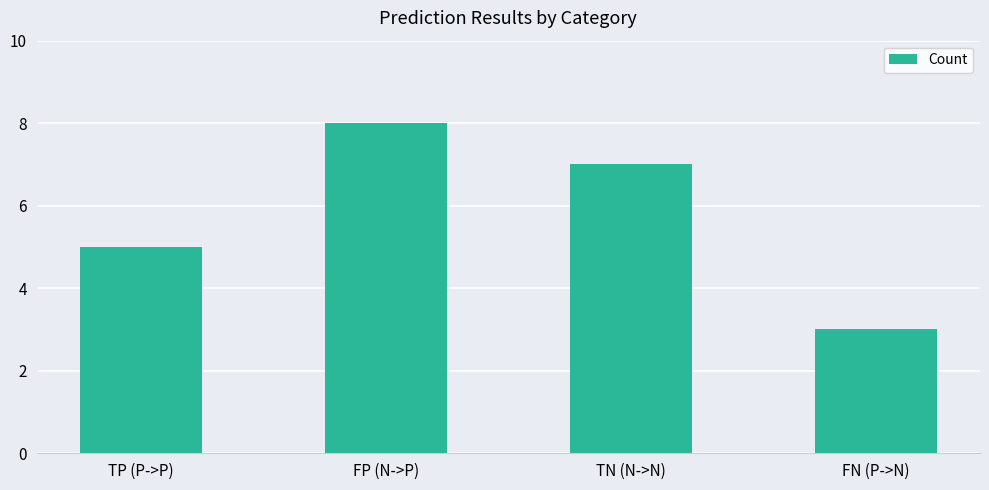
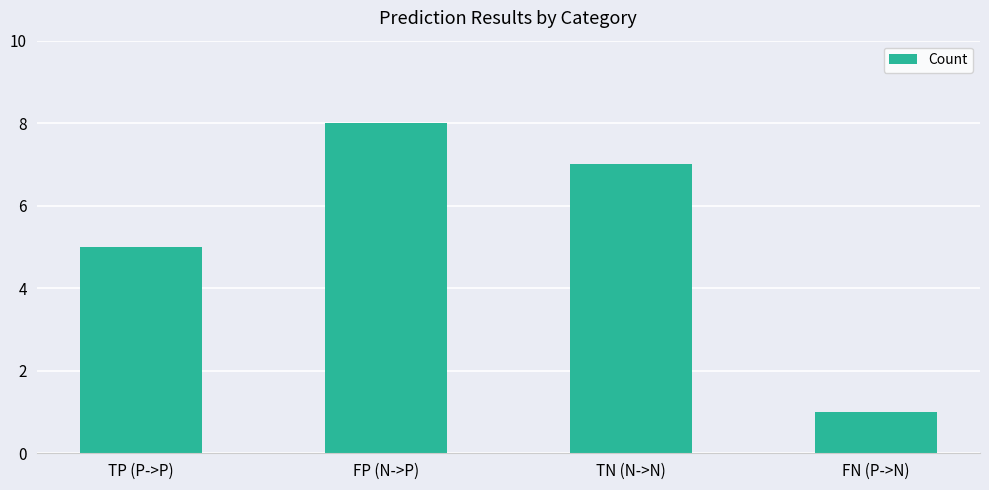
  {
    "TP (P->P)": 5,
    "FP (N->P)": 8,
    "TN (N->N)": 7,
-   "FN (P->N)": 3
+   "FN (P->N)": 1
  }
